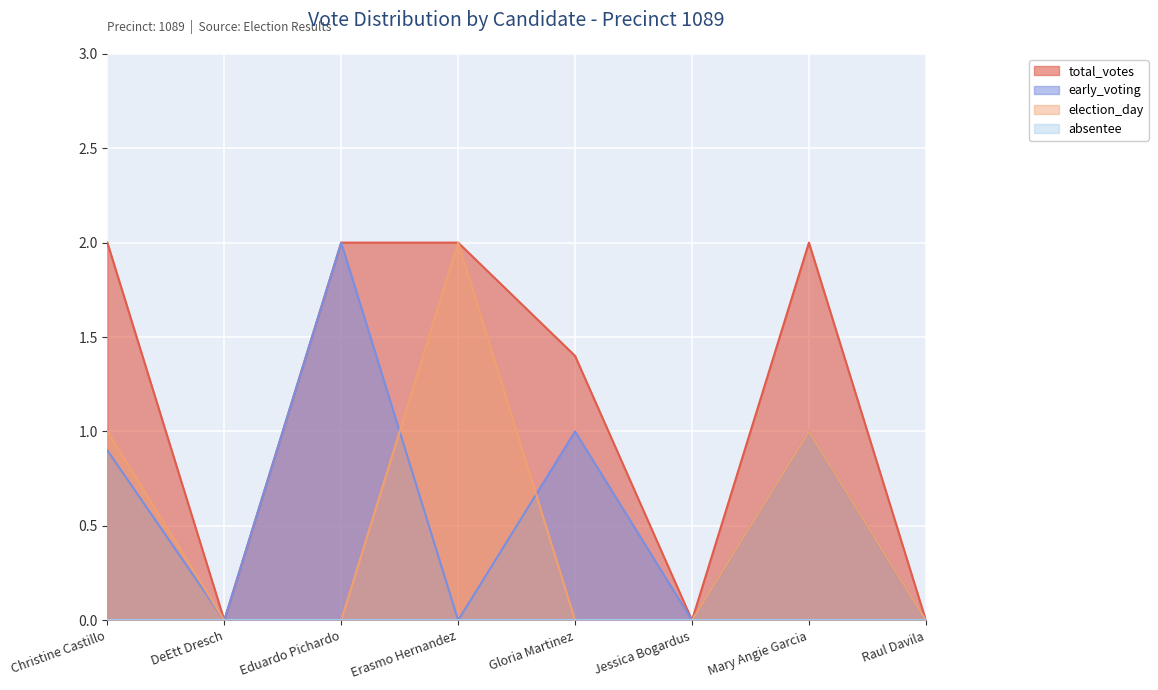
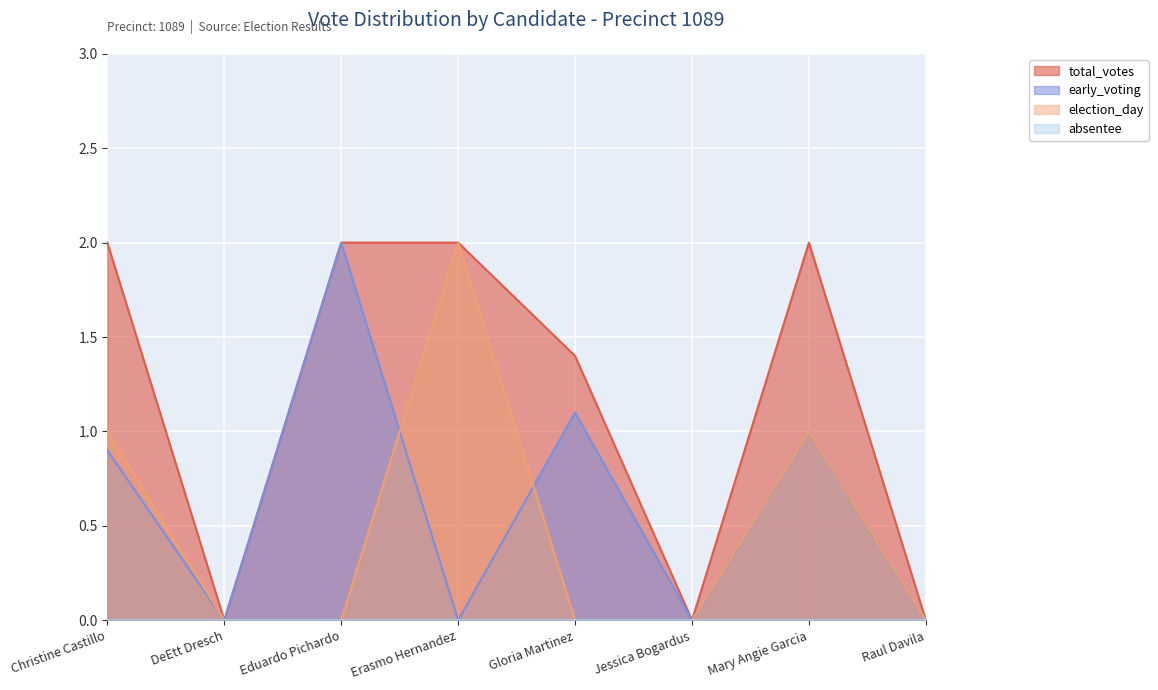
  {
    "total_votes": {
      "Christine Castillo": 2.0,
      "Gloria Martinez": 1.4,
      "Mary Angie Garcia": 2.0
    },
    "early_voting": {
      "Christine Castillo": 0.9,
-     "Gloria Martinez": 1.0
+     "Gloria Martinez": 1.1
    },
    "election_day": {
      "Christine Castillo": 1.0
    },
    "absentee": {
      "Christine Castillo": 0.0,
      "Mary Angie Garcia": 0.0
    }
  }
